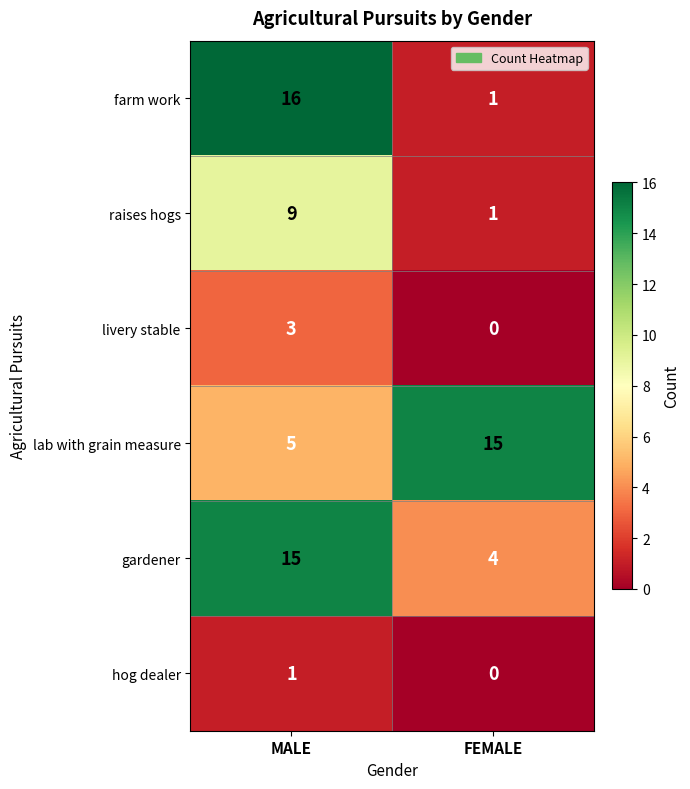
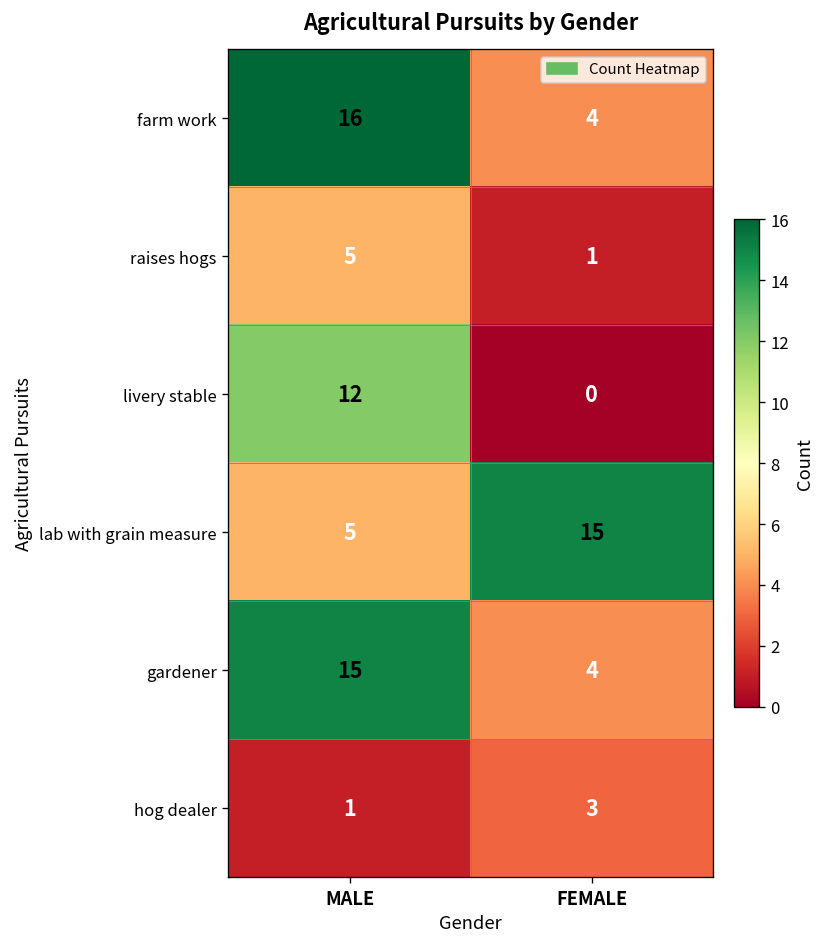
  {
    "farm work": {
      "MALE": 16,
-     "FEMALE": 1
+     "FEMALE": 4
    },
    "raises hogs": {
-     "MALE": 9,
+     "MALE": 5,
      "FEMALE": 1
    },
    "livery stable": {
-     "MALE": 3,
+     "MALE": 12,
      "FEMALE": 0
    },
    "lab with grain measure": {
      "MALE": 5,
      "FEMALE": 15
    },
    "gardener": {
      "MALE": 15,
      "FEMALE": 4
    },
    "hog dealer": {
      "MALE": 1,
-     "FEMALE": 0
+     "FEMALE": 3
    }
  }
